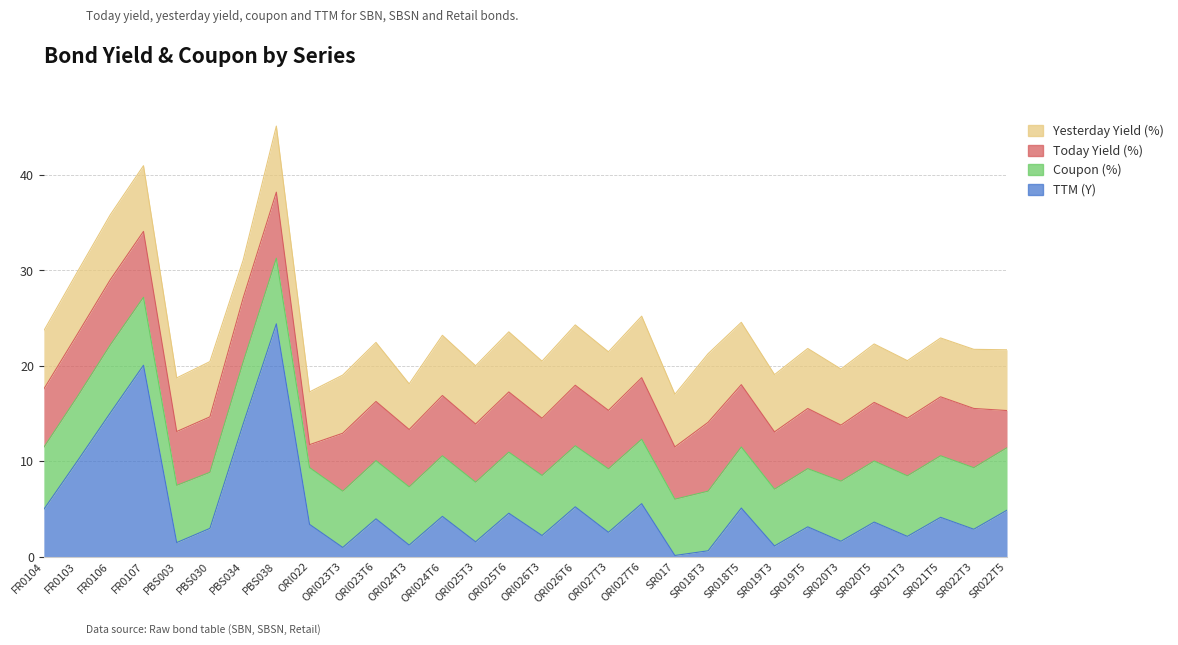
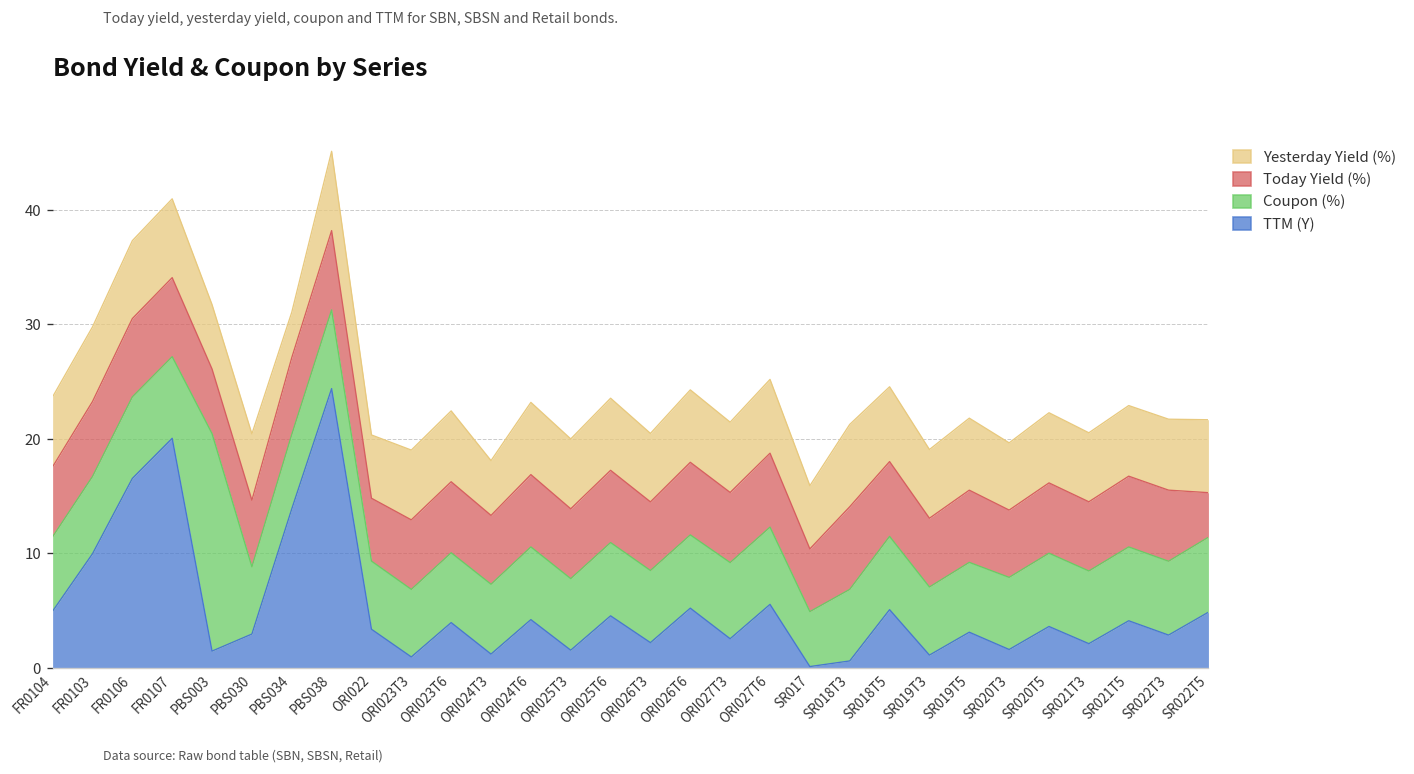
  {
    "TTM (Y)": {
      "FR0104": 5,
      "FR0103": 10,
-     "FR0106": 15,
+     "FR0106": 17,
      "FR0107": 20,
      "PBS003": 1,
      "PBS030": 3,
      "PBS034": 14,
      "PBS038": 24,
      "ORI022": 3,
      "ORI023T3": 1,
      "ORI023T6": 4,
      "ORI024T3": 1,
      "ORI024T6": 4,
      "ORI025T3": 2,
      "ORI025T6": 5,
      "ORI026T3": 2,
      "ORI026T6": 5,
      "ORI027T3": 3,
      "ORI027T6": 6,
      "SR017": 0,
      "SR018T3": 1,
      "SR018T5": 5,
      "SR019T3": 1,
      "SR019T5": 3,
      "SR020T3": 2,
      "SR020T5": 4,
      "SR021T3": 2,
      "SR021T5": 4,
      "SR022T3": 3,
      "SR022T5": 5
    },
    "Coupon (%)": {
      "FR0104": 7,
      "FR0103": 7,
      "FR0106": 7,
      "FR0107": 7,
-     "PBS003": 6,
+     "PBS003": 19,
      "PBS030": 6,
      "PBS034": 7,
      "PBS038": 7,
      "ORI022": 6,
      "ORI023T3": 6,
      "ORI023T6": 6,
      "ORI024T3": 6,
      "ORI024T6": 6,
      "ORI025T3": 6,
      "ORI025T6": 6,
      "ORI026T3": 6,
      "ORI026T6": 6,
      "ORI027T3": 7,
      "ORI027T6": 7,
-     "SR017": 6,
+     "SR017": 5,
      "SR018T3": 6,
      "SR018T5": 6,
      "SR019T3": 6,
      "SR019T5": 6,
      "SR020T3": 6,
      "SR020T5": 6,
      "SR021T3": 6,
      "SR021T5": 6,
      "SR022T3": 6,
      "SR022T5": 7
    },
    "Today Yield (%)": {
      "FR0104": 6,
      "FR0103": 7,
      "FR0106": 7,
      "FR0107": 7,
      "PBS003": 6,
      "PBS030": 6,
      "PBS034": 7,
      "PBS038": 7,
-     "ORI022": 2,
+     "ORI022": 5,
      "ORI023T3": 6,
      "ORI023T6": 6,
      "ORI024T3": 6,
      "ORI024T6": 6,
      "ORI025T3": 6,
      "ORI025T6": 6,
      "ORI026T3": 6,
      "ORI026T6": 6,
      "ORI027T3": 6,
      "ORI027T6": 6,
      "SR017": 5,
      "SR018T3": 7,
      "SR018T5": 7,
      "SR019T3": 6,
      "SR019T5": 6,
      "SR020T3": 6,
      "SR020T5": 6,
      "SR021T3": 6,
      "SR021T5": 6,
      "SR022T3": 6,
      "SR022T5": 4
    },
    "Yesterday Yield (%)": {
      "FR0104": 6,
      "FR0103": 7,
      "FR0106": 7,
      "FR0107": 7,
      "PBS003": 6,
      "PBS030": 6,
      "PBS034": 4,
      "PBS038": 7,
      "ORI022": 6,
      "ORI023T3": 6,
      "ORI023T6": 6,
      "ORI024T3": 5,
      "ORI024T6": 6,
      "ORI025T3": 6,
      "ORI025T6": 6,
      "ORI026T3": 6,
      "ORI026T6": 6,
      "ORI027T3": 6,
      "ORI027T6": 6,
      "SR017": 6,
      "SR018T3": 7,
      "SR018T5": 7,
      "SR019T3": 6,
      "SR019T5": 6,
      "SR020T3": 6,
      "SR020T5": 6,
      "SR021T3": 6,
      "SR021T5": 6,
      "SR022T3": 6,
      "SR022T5": 6
    }
  }
